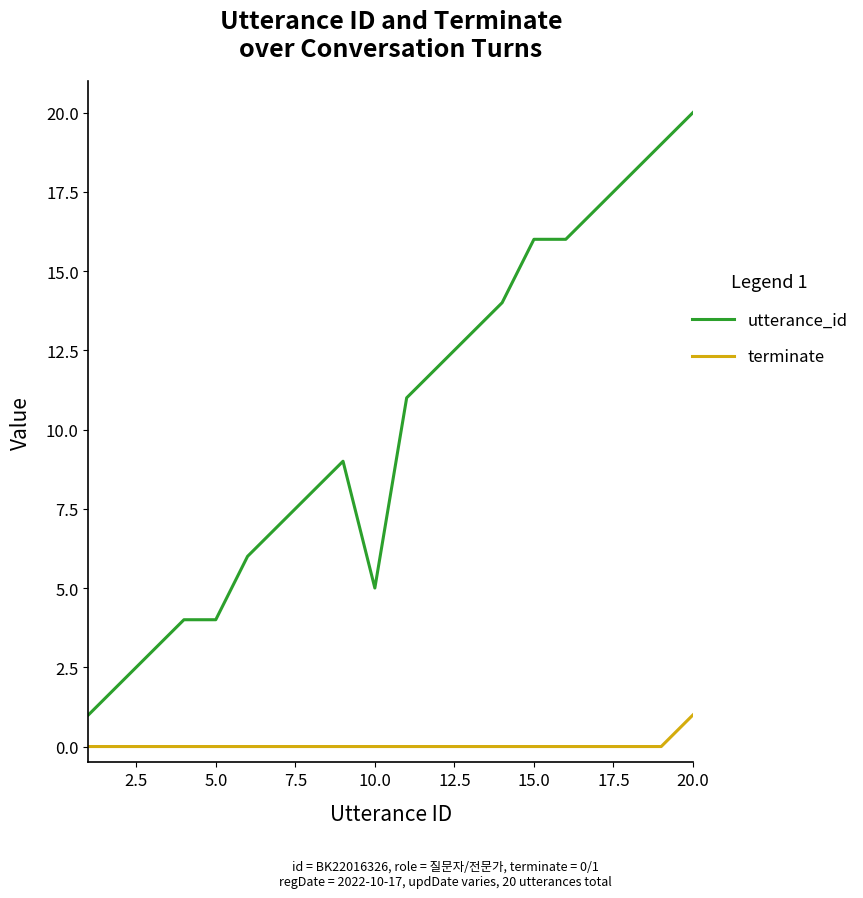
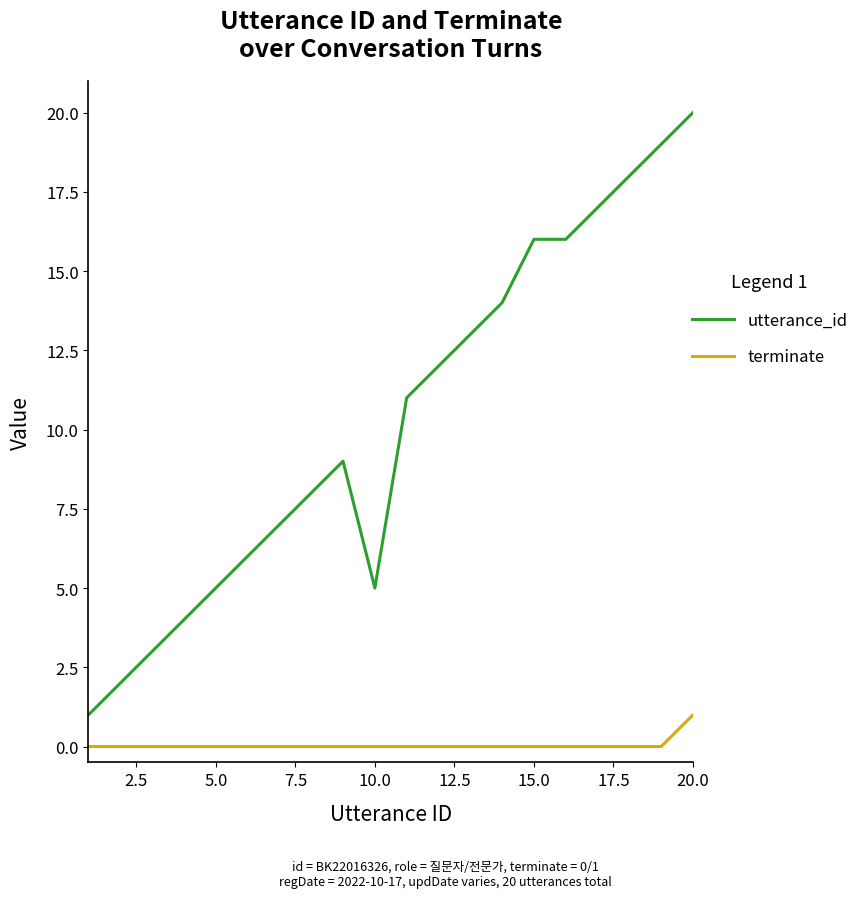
  {
    "utterance_id": {
-     "5.0": 4,
+     "5.0": 5,
      "10.0": 5,
      "15.0": 16,
      "20.0": 20
    },
    "terminate": {
      "5.0": 0,
      "10.0": 0,
      "15.0": 0,
      "20.0": 1
    }
  }
